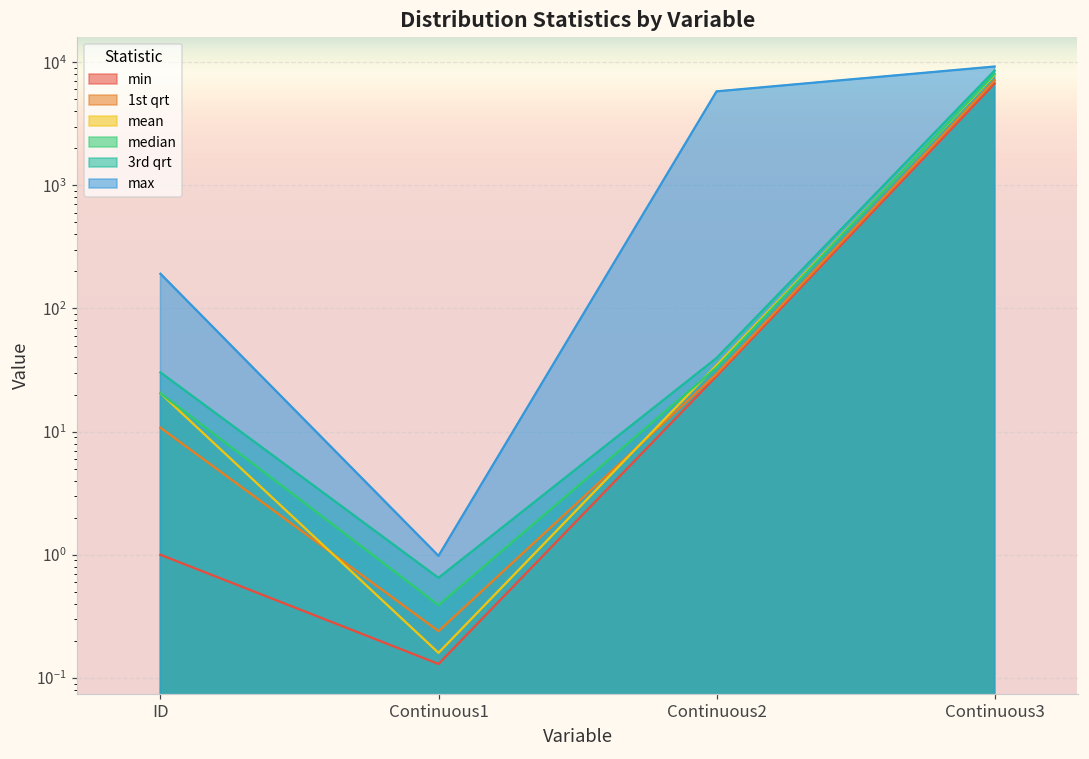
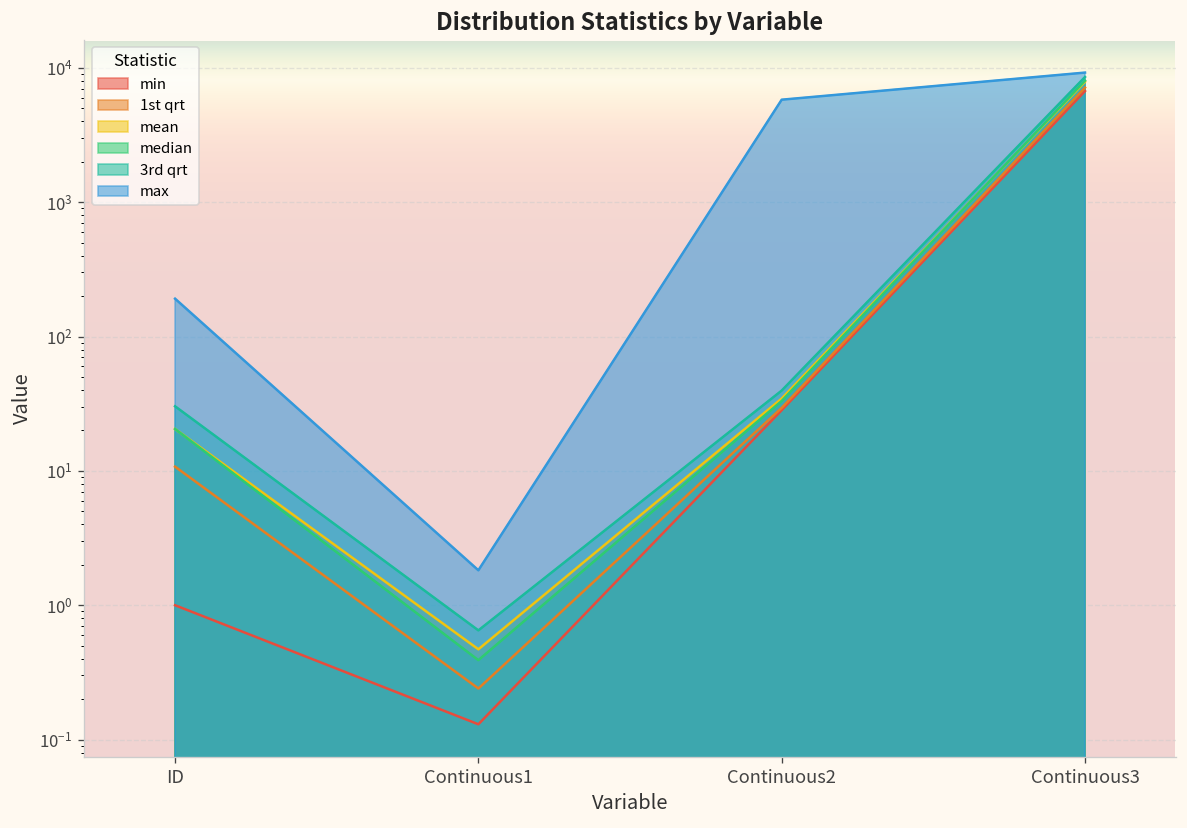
  {
    "mean": {
-     "Continuous1": 0.16
+     "Continuous1": 0.47
    },
    "max": {
      "ID": 190,
-     "Continuous1": 1.0,
+     "Continuous1": 1.8,
      "Continuous2": 6000,
      "Continuous3": 9000
    }
  }
